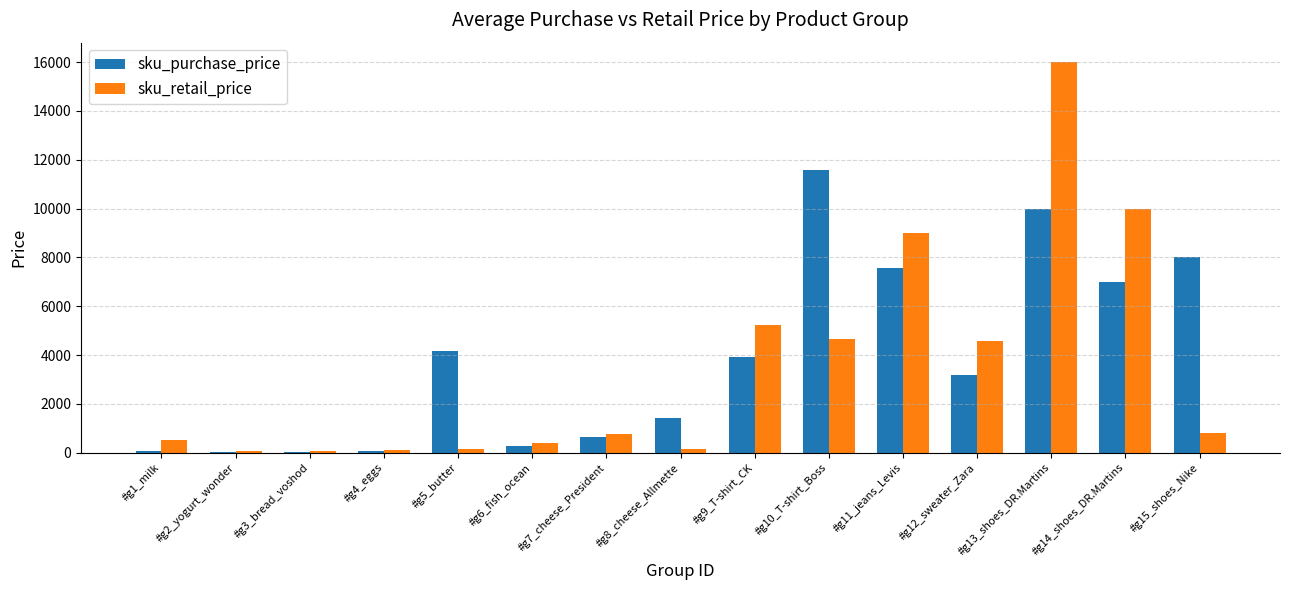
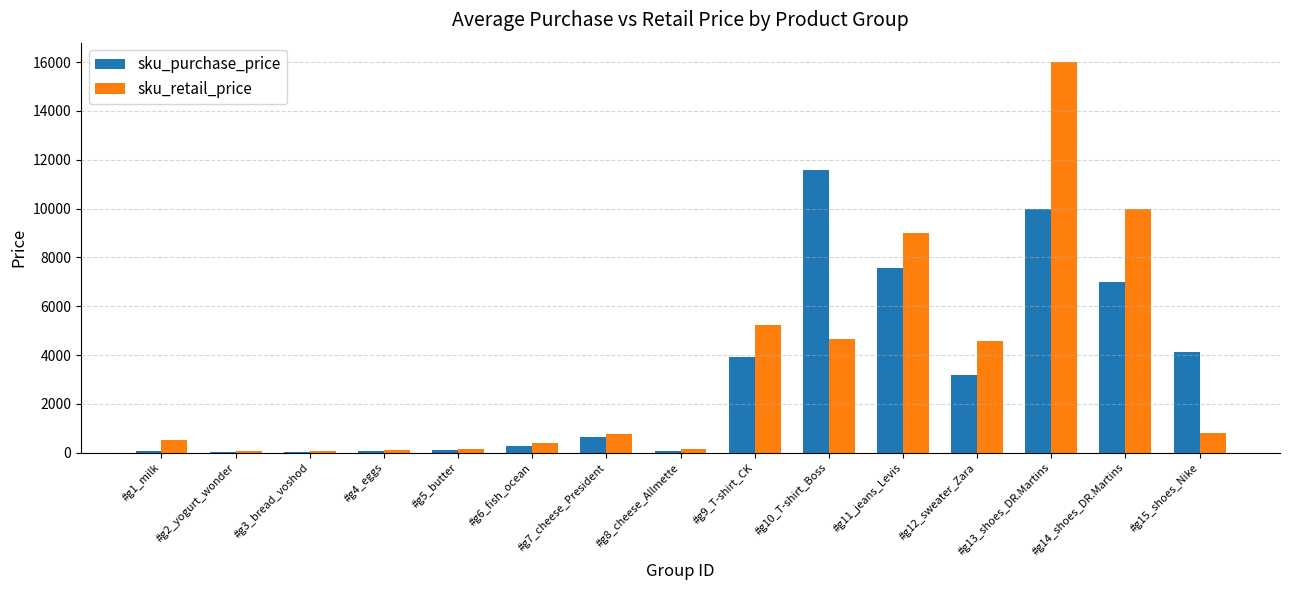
  {
    "sku_purchase_price": {
-     "#g5_butter": 4200,
+     "#g5_butter": 100,
      "#g6_fish_ocean": 300,
      "#g7_cheese_President": 600,
-     "#g8_cheese_Allmette": 1400,
+     "#g8_cheese_Allmette": 100,
      "#g9_T-shirt_CK": 3900,
      "#g10_T-shirt_Boss": 11600,
      "#g11_jeans_Levis": 7600,
      "#g12_sweater_Zara": 3200,
      "#g13_shoes_DR.Martins": 10000,
      "#g14_shoes_DR.Martins": 7000,
-     "#g15_shoes_Nike": 8000
+     "#g15_shoes_Nike": 4100
    },
    "sku_retail_price": {
      "#g1_milk": 500,
      "#g5_butter": 200,
      "#g6_fish_ocean": 400,
      "#g7_cheese_President": 800,
      "#g8_cheese_Allmette": 100,
      "#g9_T-shirt_CK": 5300,
      "#g10_T-shirt_Boss": 4700,
      "#g11_jeans_Levis": 9000,
      "#g12_sweater_Zara": 4600,
      "#g13_shoes_DR.Martins": 16000,
      "#g14_shoes_DR.Martins": 10000,
      "#g15_shoes_Nike": 800
    }
  }
